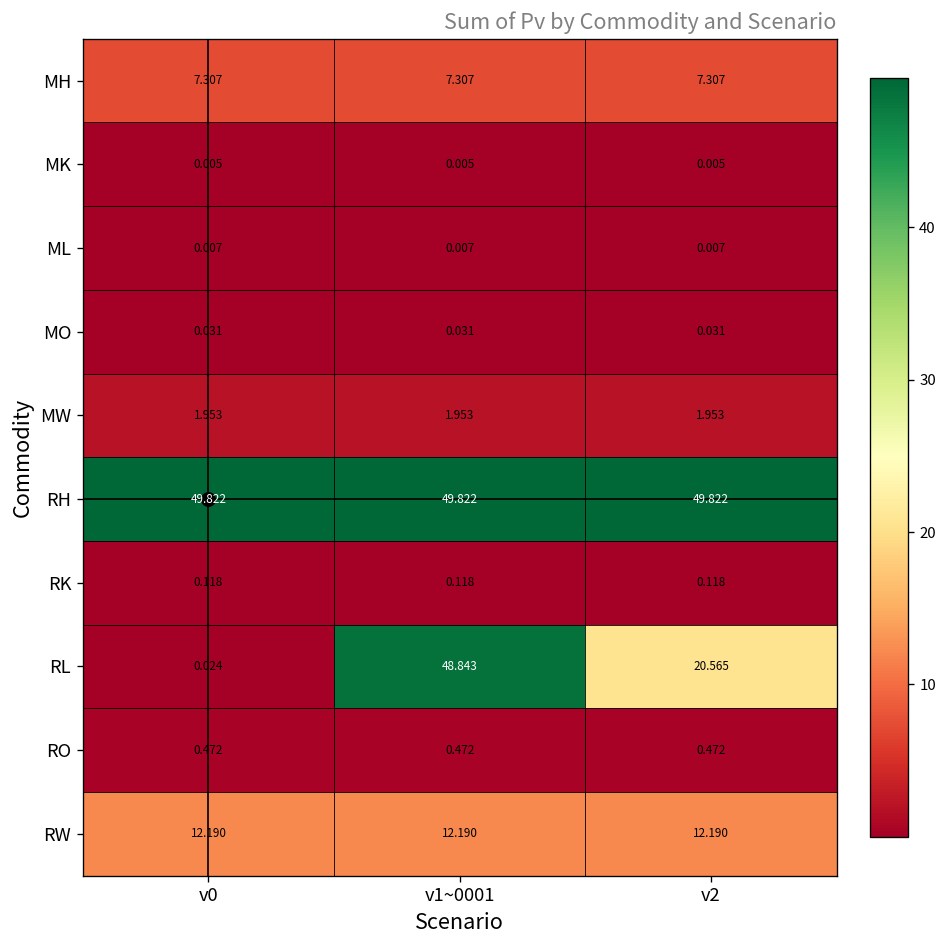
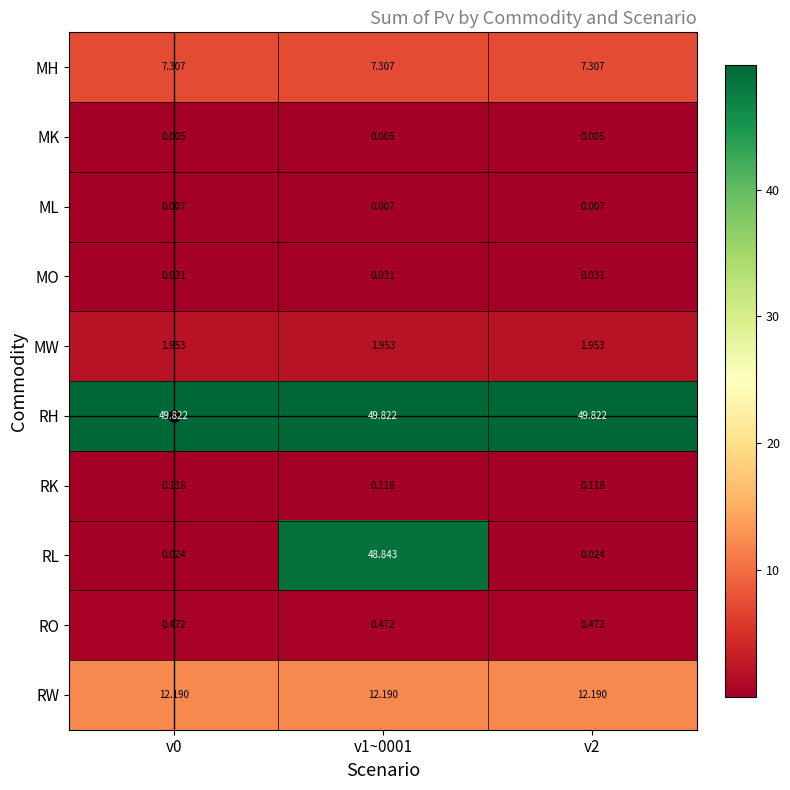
  {
    "MH": {
      "v0": 7.307,
      "v1~0001": 7.307,
      "v2": 7.307
    },
    "MK": {
      "v0": 0.005,
      "v1~0001": 0.005,
      "v2": 0.005
    },
    "ML": {
      "v0": 0.007,
      "v1~0001": 0.007,
      "v2": 0.007
    },
    "MO": {
      "v0": 0.031,
      "v1~0001": 0.031,
      "v2": 0.031
    },
    "MW": {
      "v0": 1.953,
      "v1~0001": 1.953,
      "v2": 1.953
    },
    "RH": {
      "v1~0001": 49.822,
      "v2": 49.822
    },
    "RK": {
      "v0": 0.118,
      "v1~0001": 0.118,
      "v2": 0.118
    },
    "RL": {
      "v0": 0.024,
      "v1~0001": 48.843,
-     "v2": 20.565
+     "v2": 0.024
    },
    "RO": {
      "v0": 0.472,
      "v1~0001": 0.472,
      "v2": 0.472
    },
    "RW": {
      "v0": 12.190,
      "v1~0001": 12.190,
      "v2": 12.190
    }
  }
